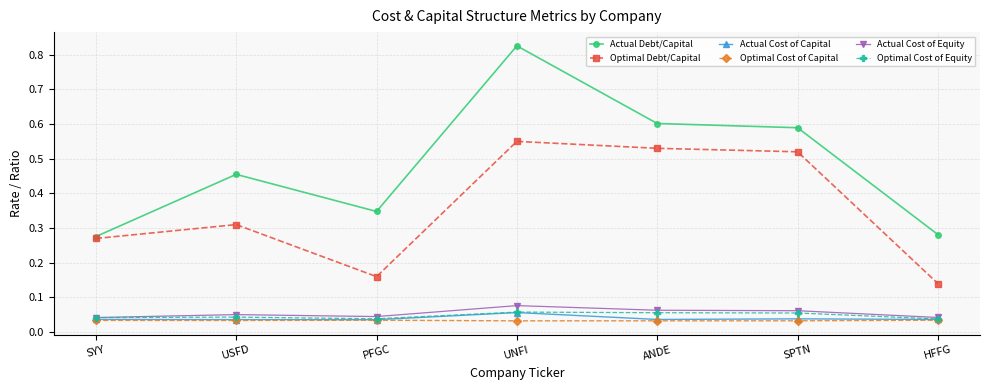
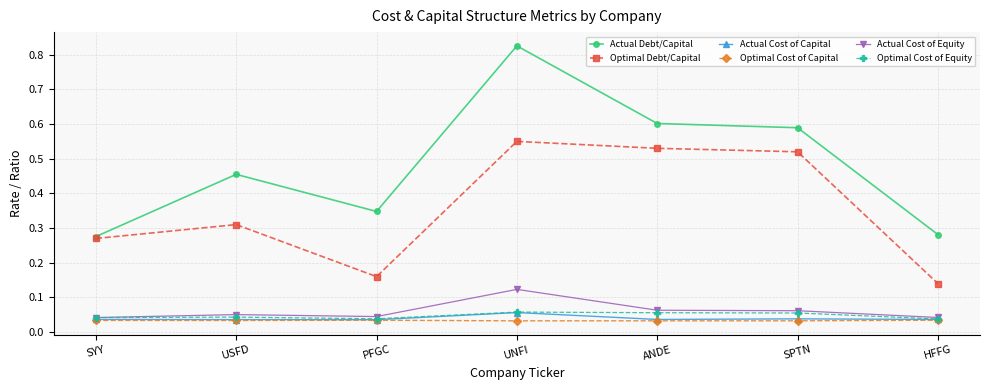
  {
    "Actual Cost of Equity": {
-     "UNFI": 0.08
+     "UNFI": 0.12
    }
  }
